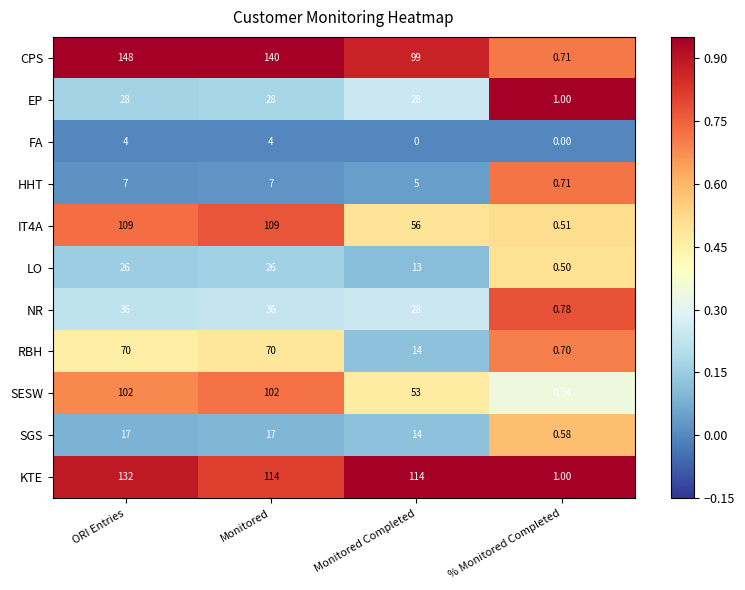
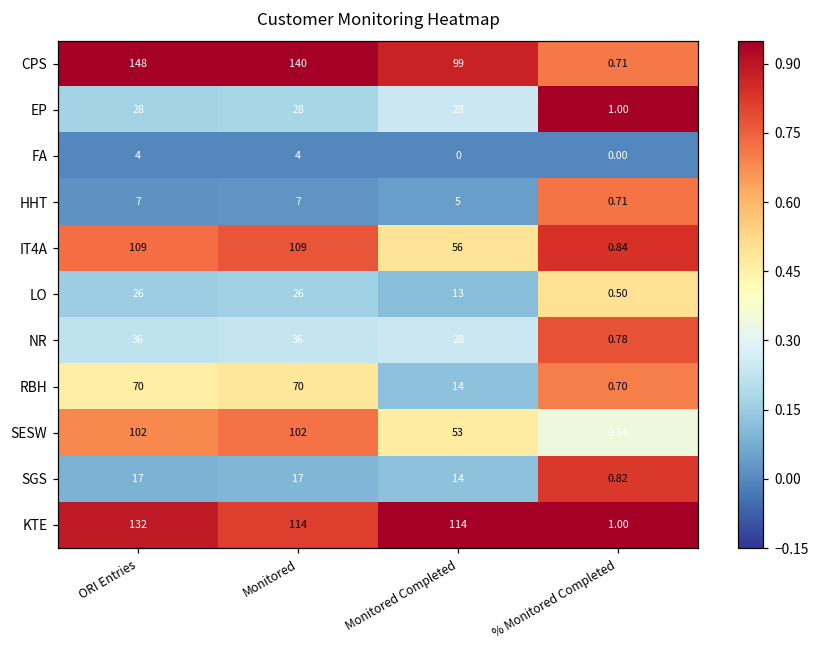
  {
    "CPS": {
      "ORI Entries": 148,
      "Monitored": 140,
      "Monitored Completed": 99,
      "% Monitored Completed": 0.71
    },
    "EP": {
      "ORI Entries": 28,
      "Monitored": 28,
      "Monitored Completed": 28,
      "% Monitored Completed": 1.00
    },
    "FA": {
      "ORI Entries": 4,
      "Monitored": 4,
      "Monitored Completed": 0,
      "% Monitored Completed": 0.00
    },
    "HHT": {
      "ORI Entries": 7,
      "Monitored": 7,
      "Monitored Completed": 5,
      "% Monitored Completed": 0.71
    },
    "IT4A": {
      "ORI Entries": 109,
      "Monitored": 109,
      "Monitored Completed": 56,
-     "% Monitored Completed": 0.51
+     "% Monitored Completed": 0.84
    },
    "LO": {
      "ORI Entries": 26,
      "Monitored": 26,
      "Monitored Completed": 13,
      "% Monitored Completed": 0.50
    },
    "NR": {
      "ORI Entries": 36,
      "Monitored": 36,
      "Monitored Completed": 28,
      "% Monitored Completed": 0.78
    },
    "RBH": {
      "ORI Entries": 70,
      "Monitored": 70,
      "Monitored Completed": 14,
      "% Monitored Completed": 0.70
    },
    "SESW": {
      "ORI Entries": 102,
      "Monitored": 102,
      "Monitored Completed": 53
    },
    "SGS": {
      "ORI Entries": 17,
      "Monitored": 17,
      "Monitored Completed": 14,
-     "% Monitored Completed": 0.58
+     "% Monitored Completed": 0.82
    },
    "KTE": {
      "ORI Entries": 132,
      "Monitored": 114,
      "Monitored Completed": 114,
      "% Monitored Completed": 1.00
    }
  }
